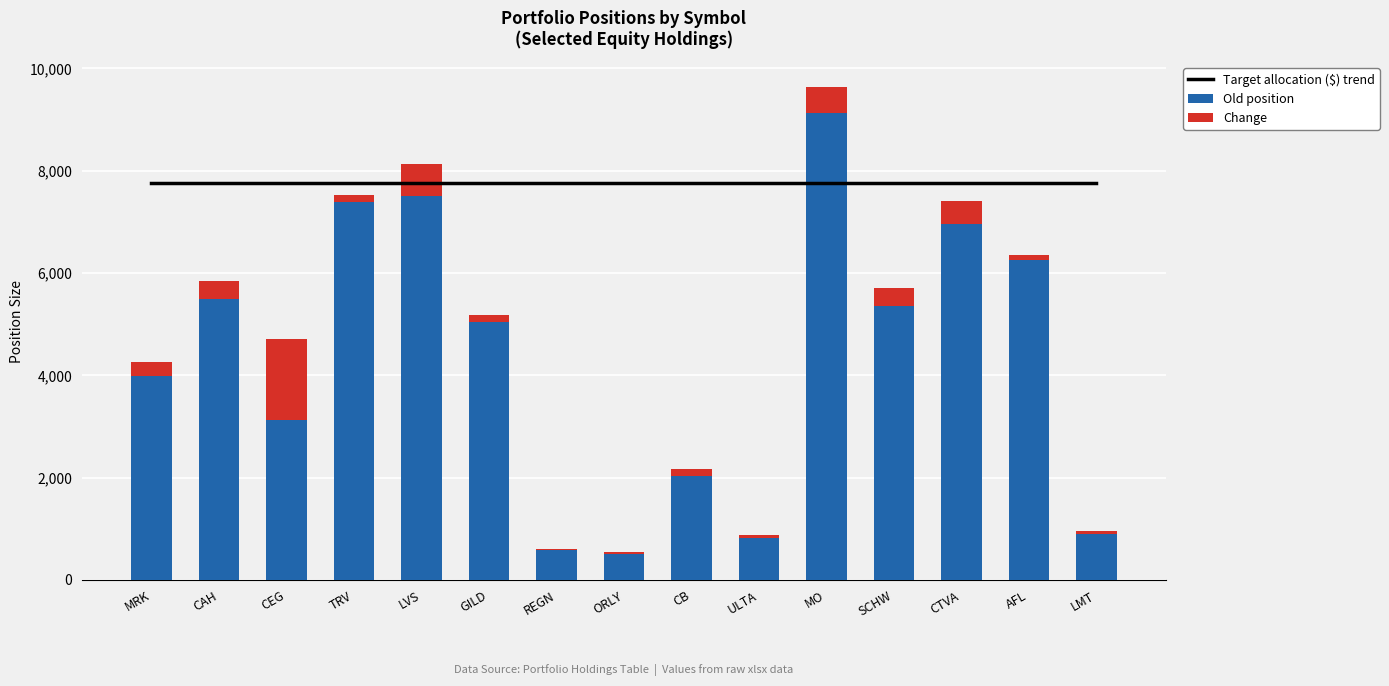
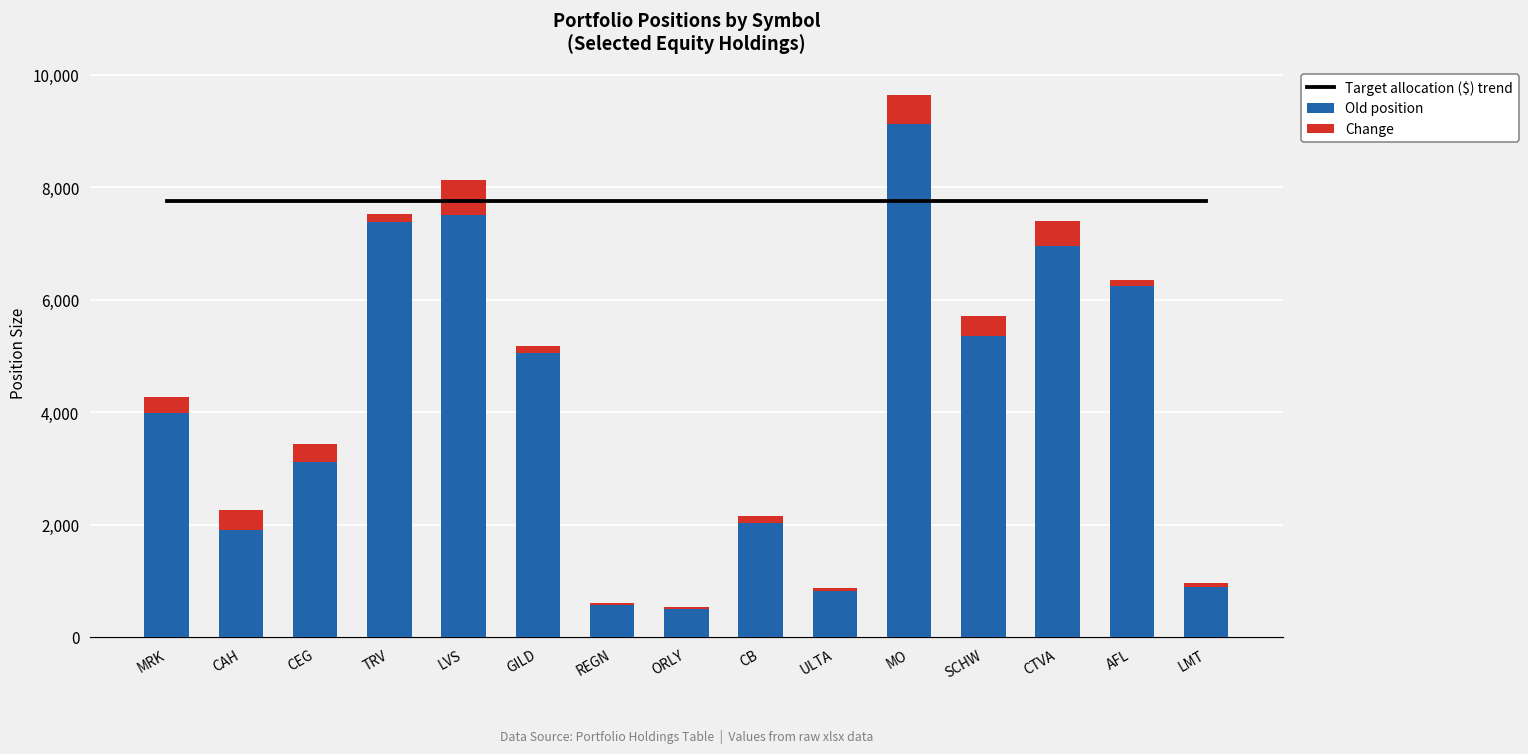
  {
    "Target allocation ($) trend": {
      "MRK": "7,800",
      "CAH": "7,800",
      "CEG": "7,800",
      "TRV": "7,800",
      "LVS": "7,800",
      "GILD": "7,800",
      "REGN": "7,800",
      "ORLY": "7,800",
      "CB": "7,800",
      "ULTA": "7,800",
      "MO": "7,800",
      "SCHW": "7,800",
      "CTVA": "7,800",
      "AFL": "7,800",
      "LMT": "7,800"
    },
    "Old position": {
      "MRK": "4,000",
-     "CAH": "5,500",
+     "CAH": "1,900",
      "CEG": "3,100",
      "TRV": "7,400",
      "LVS": "7,500",
      "GILD": "5,000",
      "REGN": "600",
      "ORLY": "500",
      "CB": "2,000",
      "ULTA": "800",
      "MO": "9,100",
      "SCHW": "5,400",
      "CTVA": "7,000",
      "AFL": "6,200",
      "LMT": "900"
    },
    "Change": {
      "MRK": "300",
      "CAH": "400",
-     "CEG": "1,600",
+     "CEG": "300",
      "TRV": "100",
      "LVS": "600",
      "GILD": "100",
      "CB": "100",
      "ULTA": "0",
      "MO": "500",
      "SCHW": "400",
      "CTVA": "400",
      "AFL": "100",
      "LMT": "100"
    }
  }
